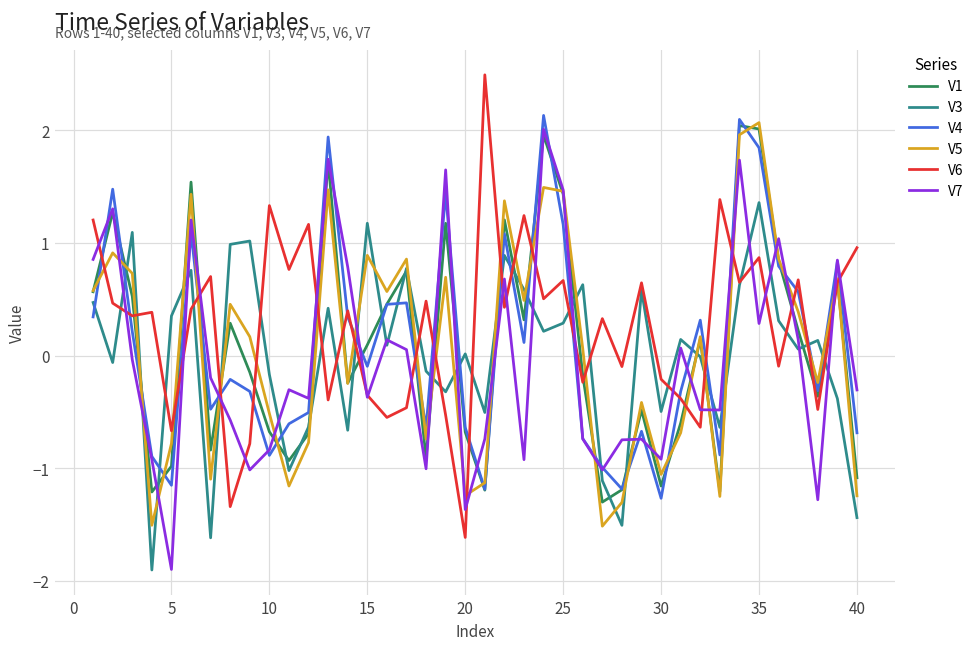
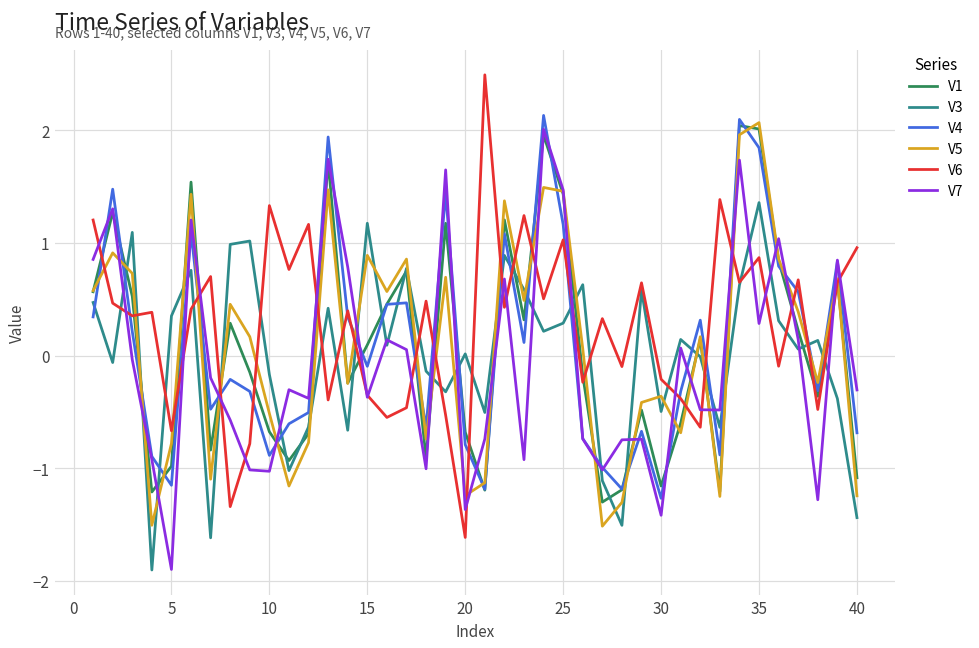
  {
    "V4": {
      "5": -1.15,
      "10": -0.89,
      "15": -0.10,
-     "20": -0.64,
+     "20": -0.79,
      "25": 1.16,
      "30": -1.27,
      "35": 1.85,
      "40": -0.69
    },
    "V5": {
      "5": -0.78,
      "10": -0.51,
      "15": 0.89,
      "20": -1.24,
-     "30": -1.06,
+     "30": -0.36,
      "35": 2.07,
      "40": -1.25
    },
    "V6": {
      "5": -0.67,
      "10": 1.33,
      "20": -1.62,
-     "25": 0.67,
+     "25": 1.03,
      "30": -0.21,
      "35": 0.87,
      "40": 0.96
    },
    "V7": {
      "5": -1.90,
-     "10": -0.84,
+     "10": -1.03,
      "20": -1.37,
-     "30": -0.92,
+     "30": -1.42,
      "35": 0.28,
      "40": -0.31
    }
  }
